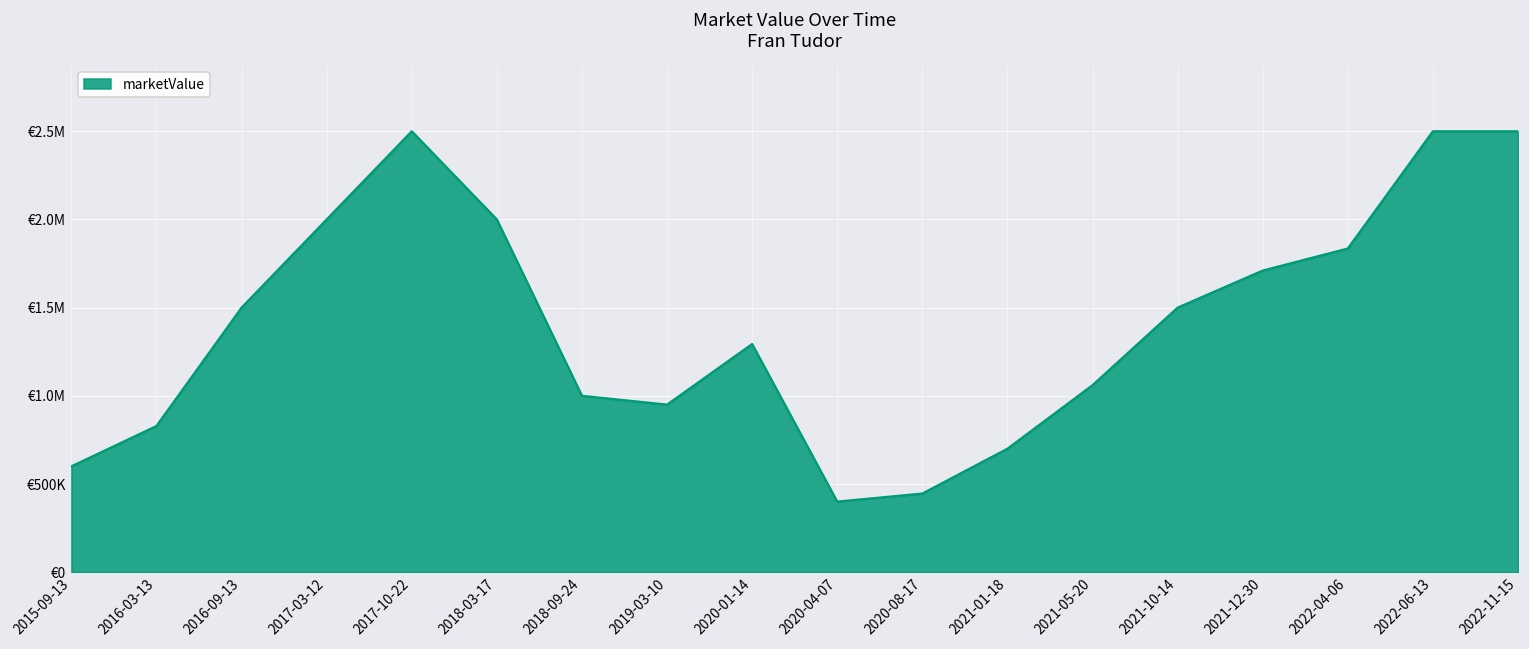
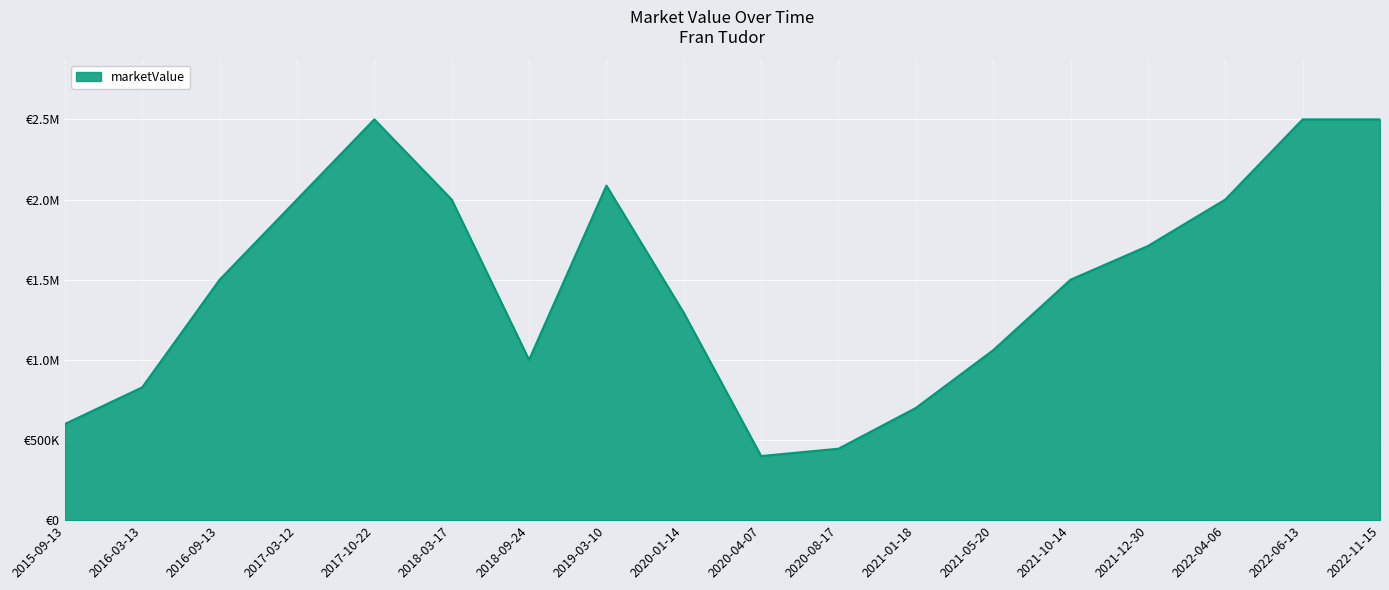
  {
    "2015-09-13": "€600000",
    "2016-03-13": "€830000",
    "2016-09-13": "€1500000",
    "2017-03-12": "€2000000",
    "2017-10-22": "€2500000",
    "2018-03-17": "€2000000",
    "2018-09-24": "€1000000",
-   "2019-03-10": "€950000",
+   "2019-03-10": "€2090000",
    "2020-01-14": "€1290000",
    "2020-04-07": "€400000",
    "2020-08-17": "€450000",
    "2021-01-18": "€700000",
    "2021-05-20": "€1060000",
    "2021-10-14": "€1500000",
    "2021-12-30": "€1710000",
-   "2022-04-06": "€1840000",
+   "2022-04-06": "€2000000",
    "2022-06-13": "€2500000",
    "2022-11-15": "€2500000"
  }
